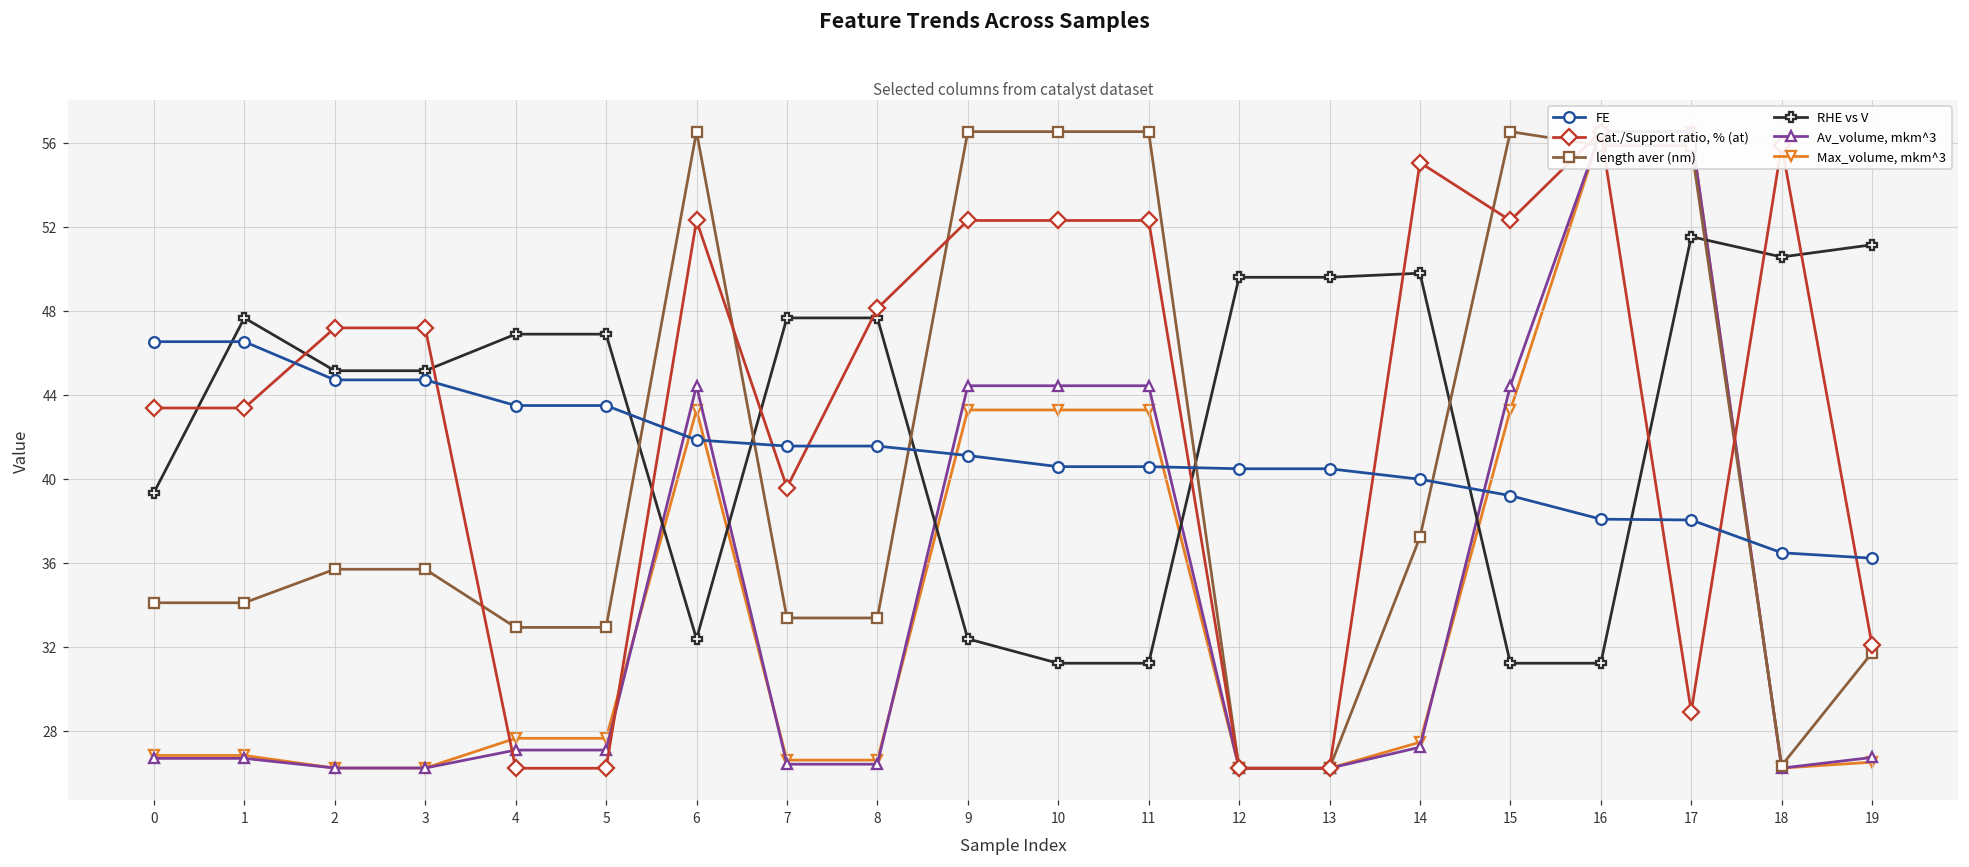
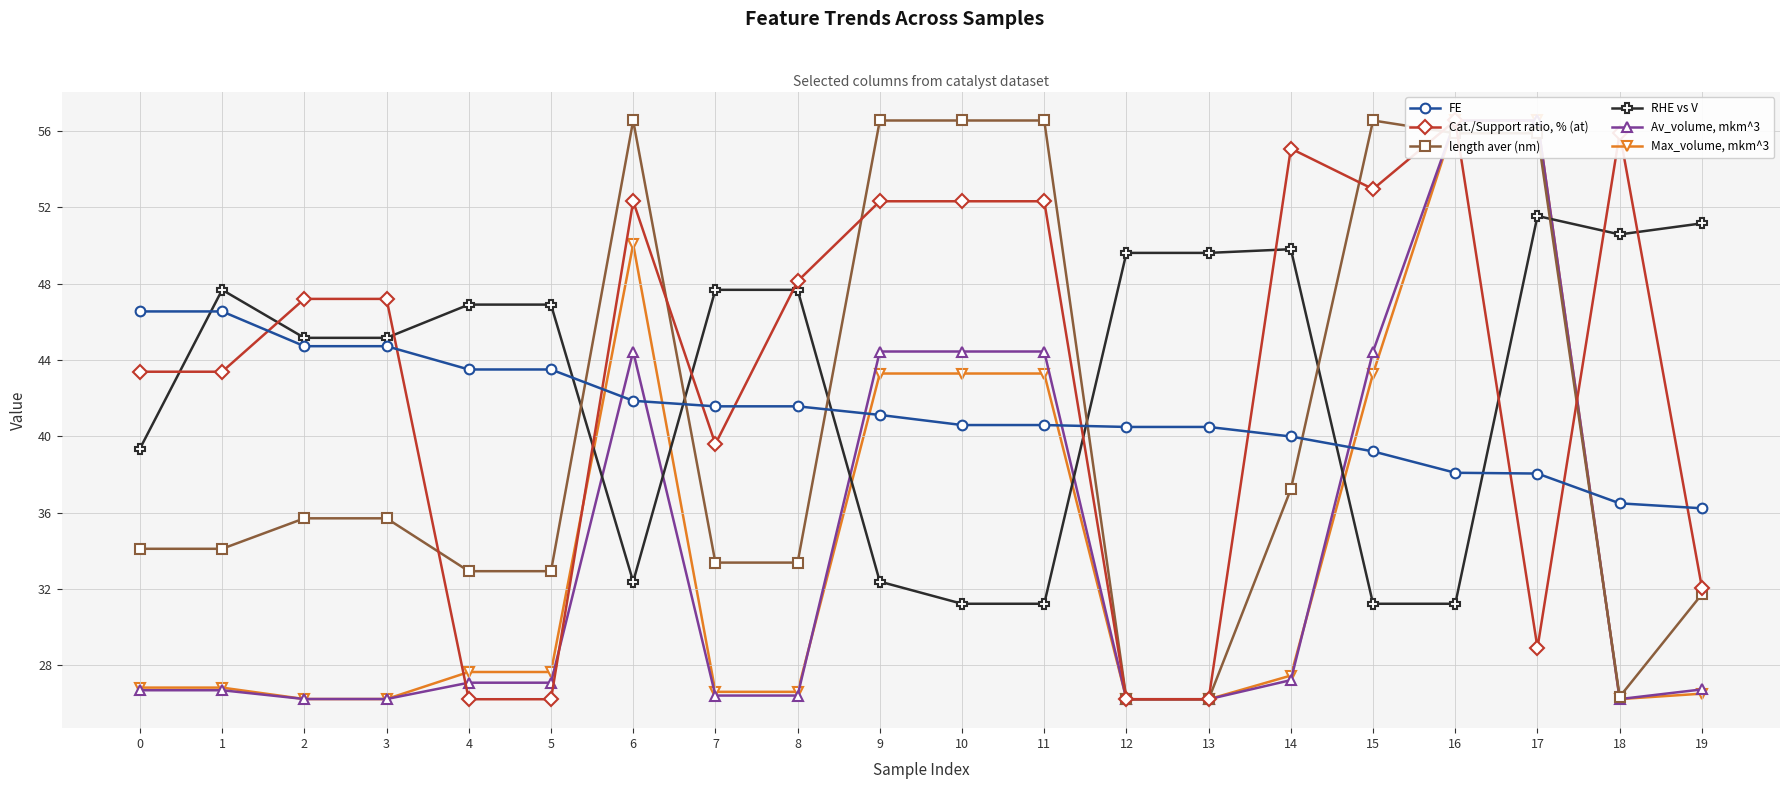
  {
    "FE": {
      "0": 46.5,
      "1": 46.5,
      "2": 44.7,
      "3": 44.7,
      "4": 43.5,
      "5": 43.5,
      "6": 41.9,
      "7": 41.6,
      "8": 41.6,
      "9": 41.1,
      "10": 40.6,
      "11": 40.6,
      "12": 40.5,
      "13": 40.5,
      "14": 40.0,
      "15": 39.2,
      "16": 38.1,
      "17": 38.1,
      "18": 36.5,
      "19": 36.2
    },
    "Cat./Support ratio, % (at)": {
      "0": 43.4,
      "1": 43.4,
      "2": 47.2,
      "3": 47.2,
      "4": 26.2,
      "5": 26.2,
      "6": 52.3,
      "7": 39.6,
      "8": 48.1,
      "9": 52.3,
      "10": 52.3,
      "11": 52.3,
      "14": 55.1,
-     "15": 52.3,
+     "15": 52.9,
      "17": 28.9,
      "19": 32.1
    },
    "length aver (nm)": {
      "0": 34.1,
      "1": 34.1,
      "2": 35.7,
      "3": 35.7,
      "4": 32.9,
      "5": 32.9,
      "6": 56.5,
      "7": 33.4,
      "8": 33.4,
      "9": 56.5,
      "10": 56.5,
      "11": 56.5,
      "14": 37.2,
      "15": 56.5,
      "19": 31.7
    },
    "RHE vs V": {
      "0": 39.4,
      "1": 47.7,
      "2": 45.2,
      "3": 45.2,
      "4": 46.9,
      "5": 46.9,
      "6": 32.4,
      "7": 47.7,
      "8": 47.7,
      "9": 32.4,
      "10": 31.2,
      "11": 31.2,
      "12": 49.6,
      "13": 49.6,
      "14": 49.8,
      "15": 31.2,
      "16": 31.2,
      "17": 51.5,
      "18": 50.6,
      "19": 51.2
    },
    "Av_volume, mkm^3": {
      "0": 26.7,
      "1": 26.7,
      "4": 27.1,
      "5": 27.1,
      "6": 44.4,
      "7": 26.4,
      "8": 26.4,
      "9": 44.4,
      "10": 44.4,
      "11": 44.4,
      "14": 27.2,
      "15": 44.4,
      "19": 26.7
    },
    "Max_volume, mkm^3": {
      "0": 26.8,
      "1": 26.8,
      "4": 27.7,
      "5": 27.7,
-     "6": 43.3,
+     "6": 50.1,
      "7": 26.6,
      "8": 26.6,
      "9": 43.3,
      "10": 43.3,
      "11": 43.3,
      "14": 27.5,
      "15": 43.3,
      "19": 26.5
    }
  }
